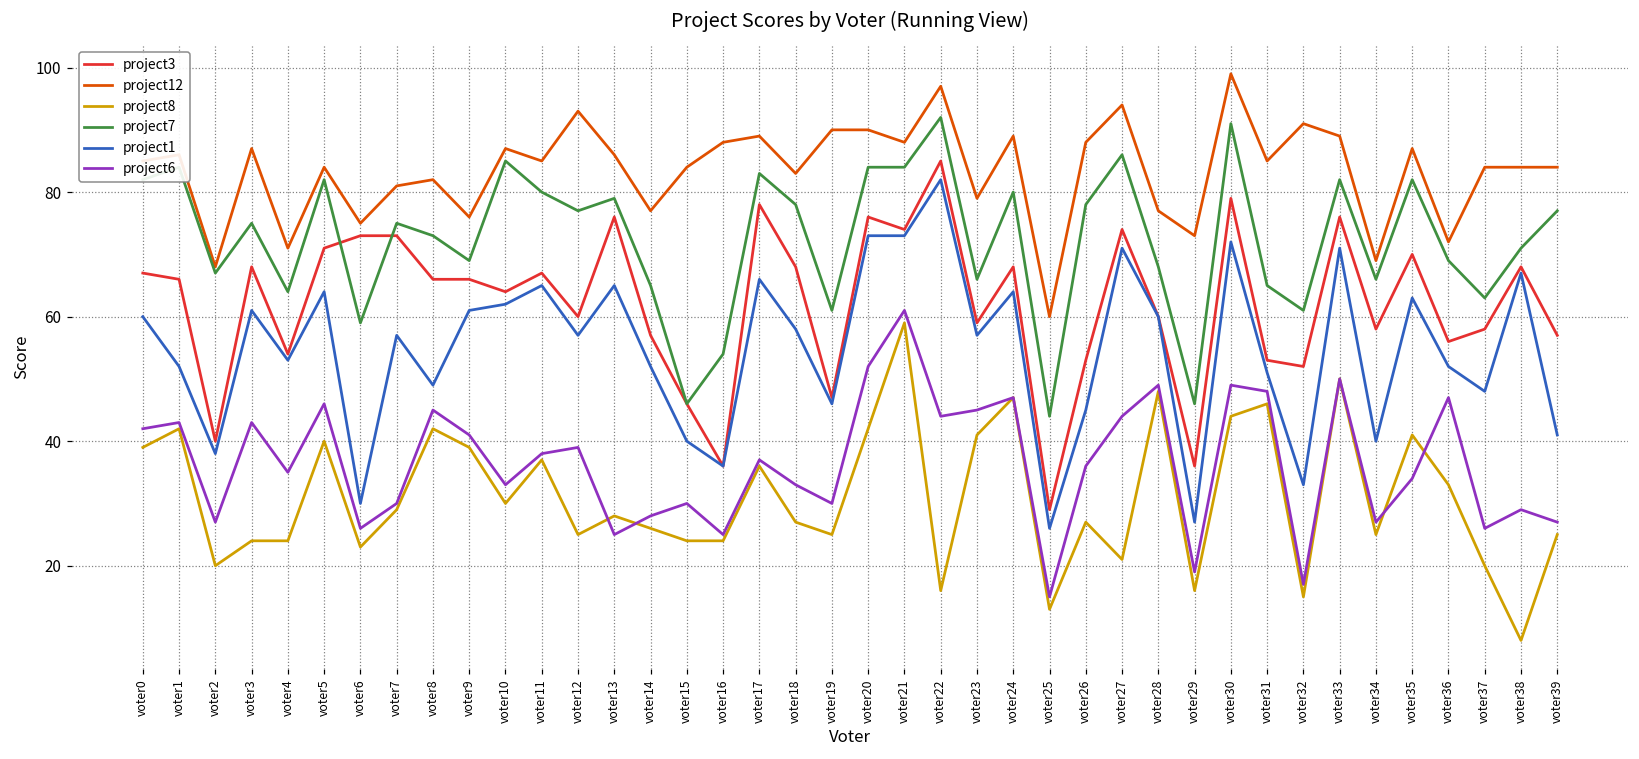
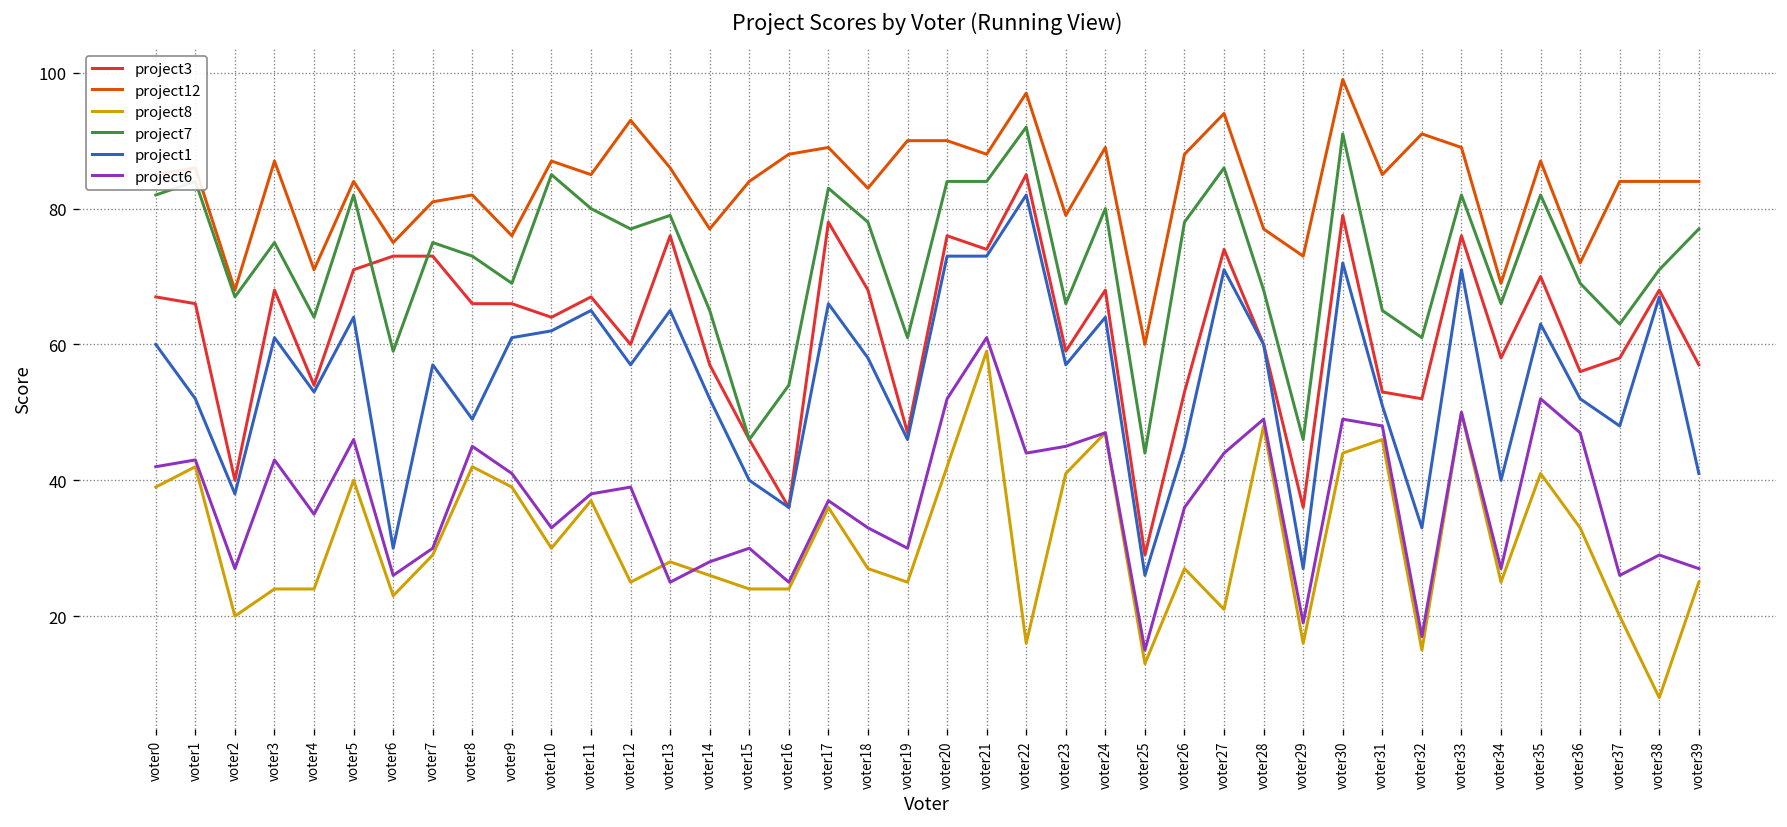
  {
    "project8": {
      "voter0": 39,
      "voter1": 42,
      "voter2": 20,
      "voter3": 24,
      "voter4": 24,
      "voter5": 40,
      "voter6": 23,
      "voter7": 29,
      "voter8": 42,
      "voter9": 39,
      "voter10": 30,
      "voter11": 37,
      "voter12": 25,
      "voter13": 28,
      "voter14": 26,
      "voter15": 24,
      "voter16": 24,
      "voter17": 36,
      "voter18": 27,
      "voter19": 25,
      "voter20": 42,
      "voter21": 59,
      "voter22": 16,
      "voter23": 41,
      "voter25": 13,
      "voter26": 27,
      "voter27": 21,
      "voter28": 48,
      "voter29": 16,
      "voter30": 44,
      "voter31": 46,
      "voter32": 15,
      "voter34": 25,
      "voter35": 41,
      "voter36": 33,
      "voter37": 20,
      "voter38": 8,
      "voter39": 25
    },
    "project7": {
      "voter2": 67,
      "voter3": 75,
      "voter4": 64,
      "voter5": 82,
      "voter6": 59,
      "voter7": 75,
      "voter8": 73,
      "voter9": 69,
      "voter10": 85,
      "voter11": 80,
      "voter12": 77,
      "voter13": 79,
      "voter14": 65,
      "voter16": 54,
      "voter17": 83,
      "voter18": 78,
      "voter19": 61,
      "voter20": 84,
      "voter21": 84,
      "voter22": 92,
      "voter23": 66,
      "voter24": 80,
      "voter25": 44,
      "voter26": 78,
      "voter27": 86,
      "voter28": 68,
      "voter29": 46,
      "voter30": 91,
      "voter31": 65,
      "voter32": 61,
      "voter33": 82,
      "voter34": 66,
      "voter35": 82,
      "voter36": 69,
      "voter37": 63,
      "voter38": 71,
      "voter39": 77
    },
    "project1": {
      "voter0": 60,
      "voter1": 52,
      "voter2": 38,
      "voter3": 61,
      "voter4": 53,
      "voter5": 64,
      "voter6": 30,
      "voter7": 57,
      "voter8": 49,
      "voter9": 61,
      "voter10": 62,
      "voter11": 65,
      "voter12": 57,
      "voter13": 65,
      "voter14": 52,
      "voter15": 40,
      "voter17": 66,
      "voter18": 58,
      "voter19": 46,
      "voter20": 73,
      "voter21": 73,
      "voter22": 82,
      "voter23": 57,
      "voter24": 64,
      "voter25": 26,
      "voter26": 45,
      "voter27": 71,
      "voter29": 27,
      "voter30": 72,
      "voter31": 51,
      "voter32": 33,
      "voter33": 71,
      "voter34": 40,
      "voter35": 63,
      "voter36": 52,
      "voter37": 48,
      "voter38": 67,
      "voter39": 41
    },
    "project6": {
      "voter0": 42,
      "voter1": 43,
      "voter2": 27,
      "voter3": 43,
      "voter4": 35,
      "voter5": 46,
      "voter6": 26,
      "voter7": 30,
      "voter8": 45,
      "voter9": 41,
      "voter10": 33,
      "voter11": 38,
      "voter12": 39,
      "voter13": 25,
      "voter14": 28,
      "voter15": 30,
      "voter16": 25,
      "voter17": 37,
      "voter18": 33,
      "voter19": 30,
      "voter20": 52,
      "voter21": 61,
      "voter22": 44,
      "voter23": 45,
      "voter25": 15,
      "voter26": 36,
      "voter27": 44,
      "voter28": 49,
      "voter29": 19,
      "voter30": 49,
      "voter31": 48,
      "voter32": 17,
      "voter34": 27,
-     "voter35": 34,
+     "voter35": 52,
      "voter36": 47,
      "voter37": 26,
      "voter38": 29,
      "voter39": 27
    }
  }
